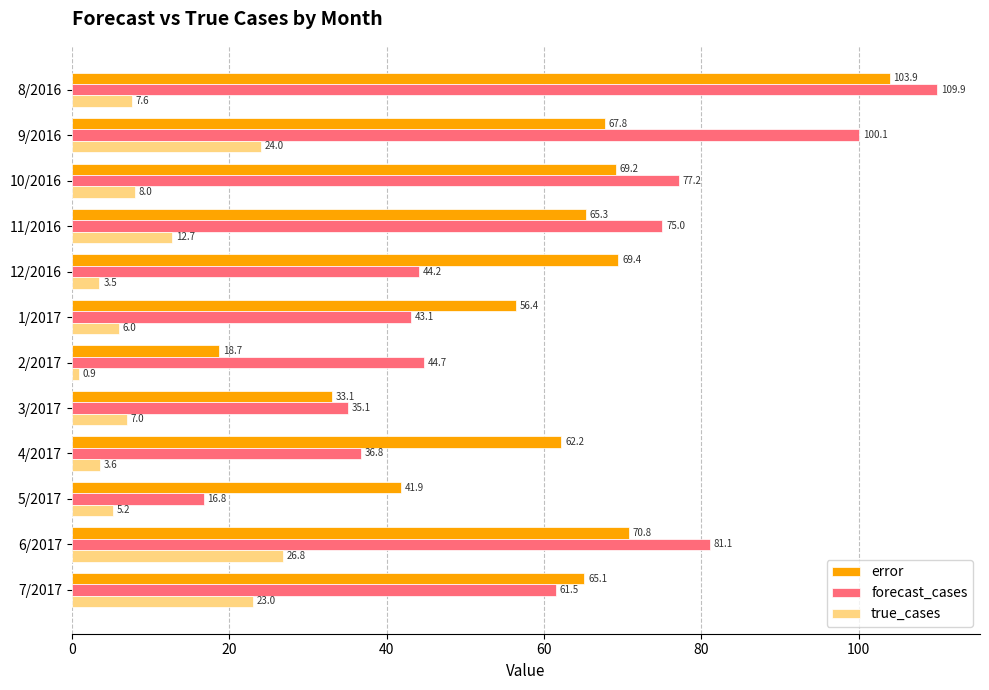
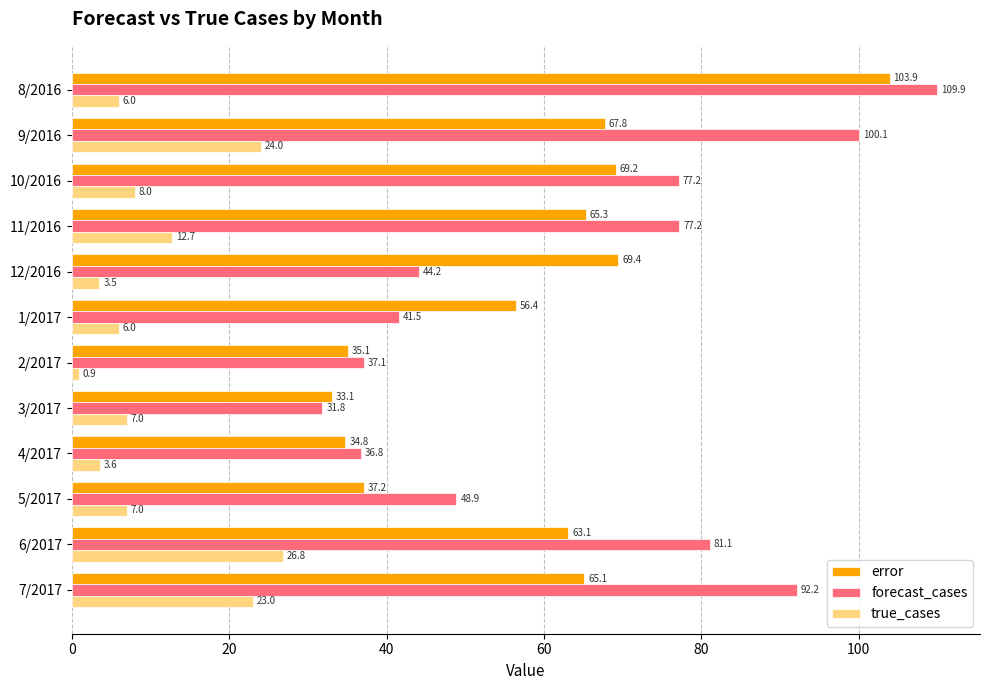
  {
    "error": {
      "8/2016": 103.9,
      "9/2016": 67.8,
      "10/2016": 69.2,
      "11/2016": 65.3,
      "12/2016": 69.4,
      "1/2017": 56.4,
-     "2/2017": 18.7,
+     "2/2017": 35.1,
      "3/2017": 33.1,
-     "4/2017": 62.2,
-     "5/2017": 41.9,
-     "6/2017": 70.8,
+     "4/2017": 34.8,
+     "5/2017": 37.2,
+     "6/2017": 63.1,
      "7/2017": 65.1
    },
    "forecast_cases": {
      "8/2016": 109.9,
      "9/2016": 100.1,
      "10/2016": 77.2,
-     "11/2016": 75.0,
+     "11/2016": 77.2,
      "12/2016": 44.2,
-     "1/2017": 43.1,
-     "2/2017": 44.7,
-     "3/2017": 35.1,
+     "1/2017": 41.5,
+     "2/2017": 37.1,
+     "3/2017": 31.8,
      "4/2017": 36.8,
-     "5/2017": 16.8,
+     "5/2017": 48.9,
      "6/2017": 81.1,
-     "7/2017": 61.5
+     "7/2017": 92.2
    },
    "true_cases": {
-     "8/2016": 7.6,
+     "8/2016": 6.0,
      "9/2016": 24.0,
      "10/2016": 8.0,
      "11/2016": 12.7,
      "12/2016": 3.5,
      "1/2017": 6.0,
      "2/2017": 0.9,
      "3/2017": 7.0,
      "4/2017": 3.6,
-     "5/2017": 5.2,
+     "5/2017": 7.0,
      "6/2017": 26.8,
      "7/2017": 23.0
    }
  }
